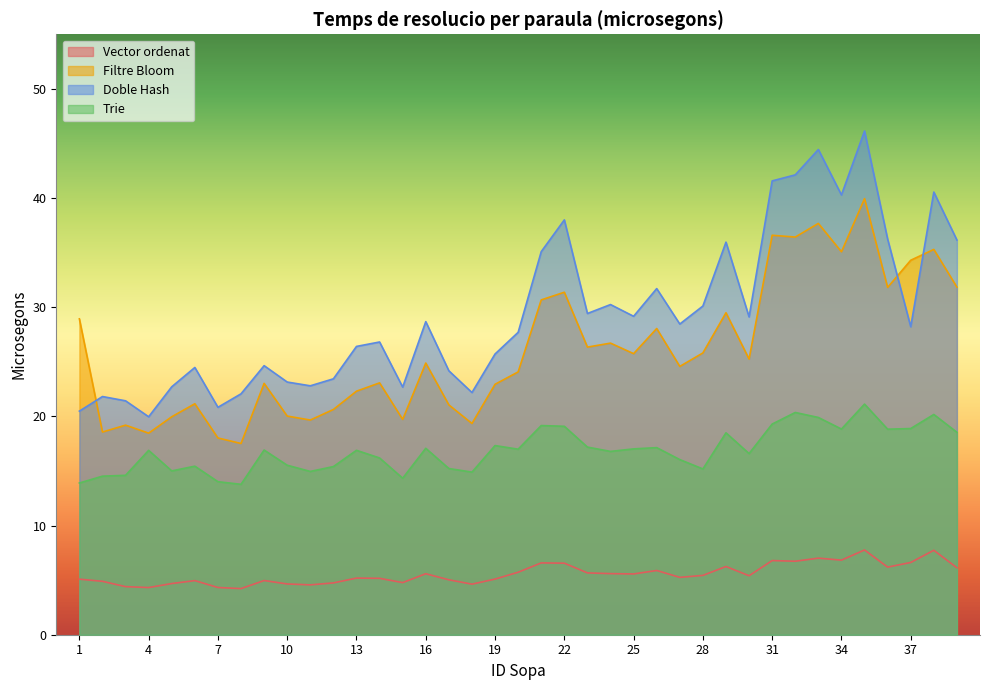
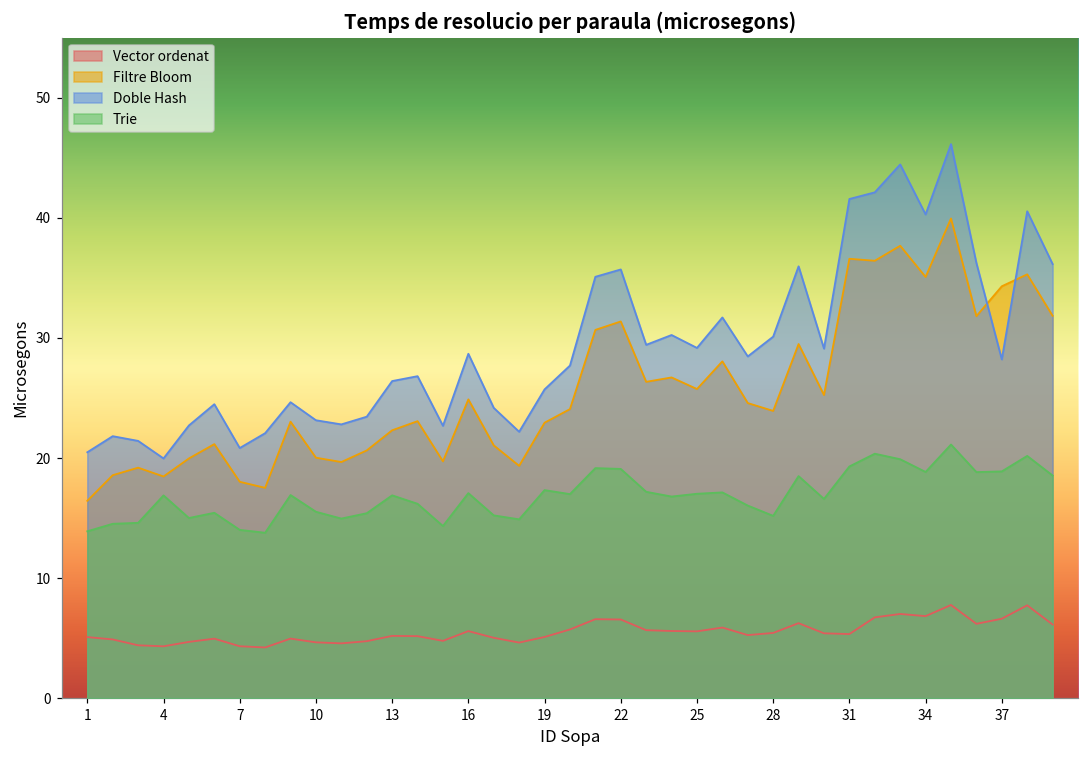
  {
    "Vector ordenat": {
      "1": 5.1,
      "4": 4.3,
      "7": 4.3,
      "10": 4.7,
      "13": 5.2,
      "16": 5.6,
      "19": 5.1,
      "22": 6.6,
      "25": 5.6,
      "28": 5.4,
-     "31": 6.8,
+     "31": 5.3,
      "34": 6.8,
      "37": 6.6
    },
    "Filtre Bloom": {
-     "1": 28.9,
+     "1": 16.4,
      "4": 18.5,
      "7": 18.0,
      "10": 20.0,
      "13": 22.3,
      "16": 24.9,
      "19": 22.9,
      "22": 31.4,
      "25": 25.7,
-     "28": 25.8,
+     "28": 23.9,
      "31": 36.6,
      "34": 35.1,
      "37": 34.3
    },
    "Doble Hash": {
      "1": 20.5,
      "4": 20.0,
      "7": 20.8,
      "10": 23.1,
      "13": 26.4,
      "16": 28.7,
      "19": 25.7,
-     "22": 38.0,
+     "22": 35.7,
      "25": 29.2,
      "28": 30.1,
      "31": 41.6,
      "34": 40.3,
      "37": 28.2
    },
    "Trie": {
      "1": 13.9,
      "4": 16.9,
      "7": 14.0,
      "10": 15.5,
      "13": 16.9,
      "16": 17.1,
      "19": 17.3,
      "22": 19.1,
      "25": 17.0,
      "28": 15.2,
      "31": 19.3,
      "34": 18.8,
      "37": 18.9
    }
  }
